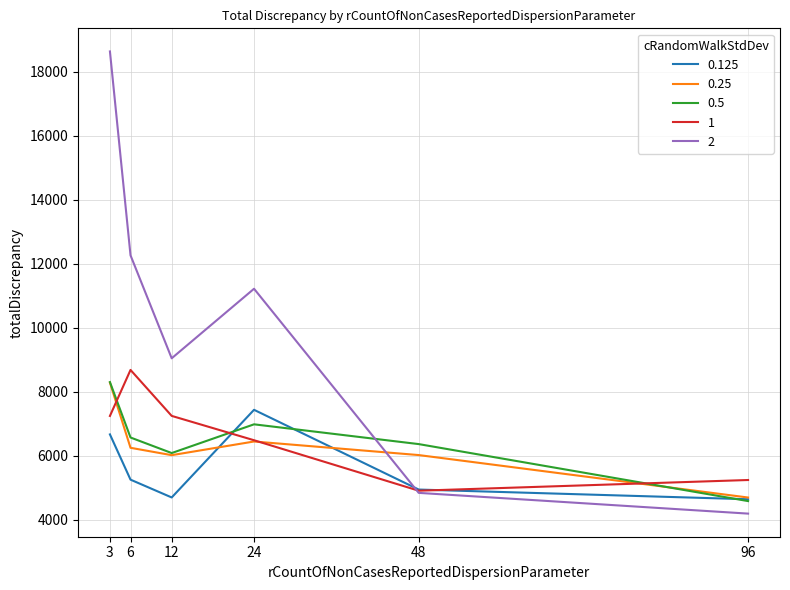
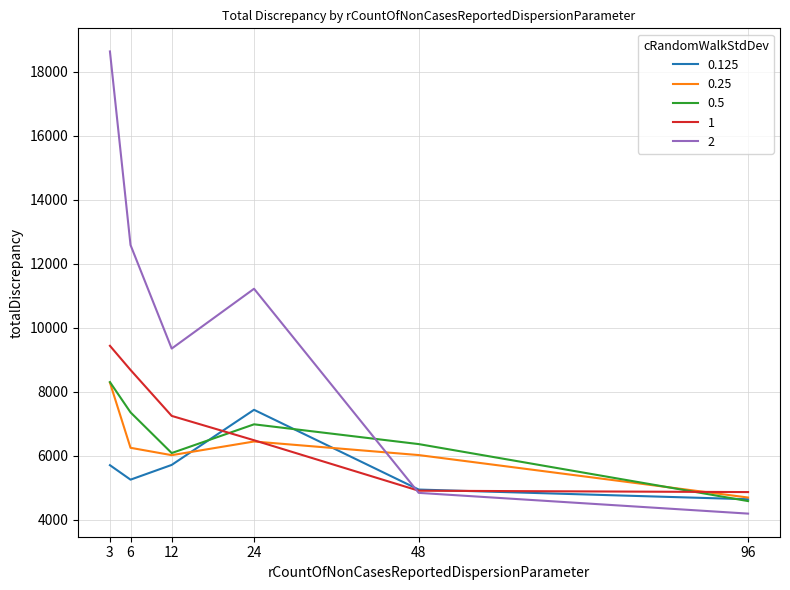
  {
    "0.125": {
-     "3": 6700,
+     "3": 5700,
      "6": 5300,
-     "12": 4700,
+     "12": 5700,
      "24": 7400
    },
    "0.25": {
      "6": 6300,
      "48": 6000
    },
    "0.5": {
-     "6": 6600,
+     "6": 7400,
      "24": 7000,
      "48": 6400
    },
    "1": {
-     "3": 7300,
+     "3": 9400,
      "6": 8700,
      "12": 7300,
-     "96": 5200
+     "96": 4900
    },
    "2": {
      "3": 18600,
-     "6": 12300,
-     "12": 9100,
+     "6": 12600,
+     "12": 9400,
      "24": 11200,
      "96": 4200
    }
  }
